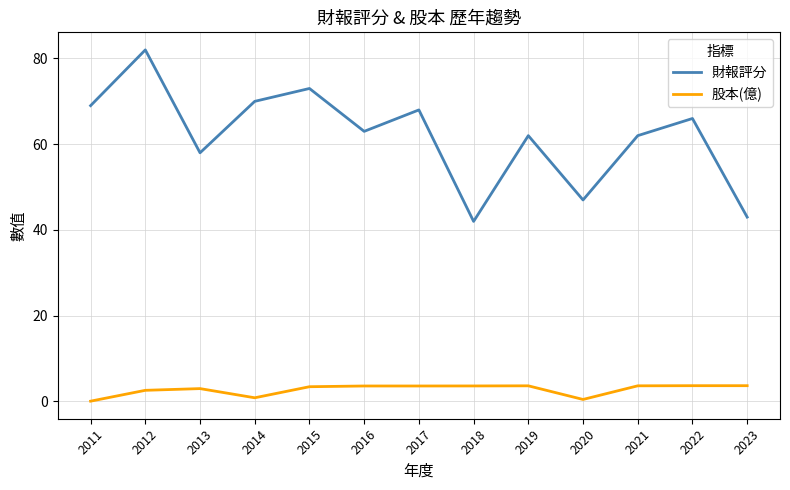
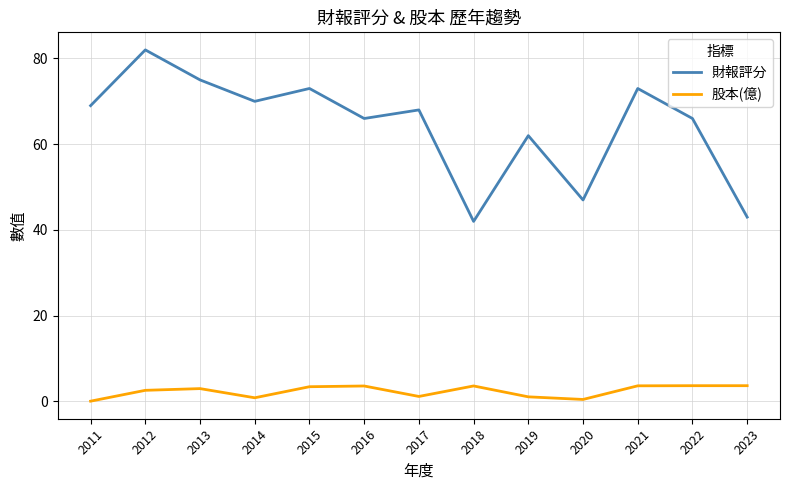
  {
    "財報評分": {
      "2011": 69,
      "2012": 82,
-     "2013": 58,
+     "2013": 75,
      "2014": 70,
      "2015": 73,
-     "2016": 63,
+     "2016": 66,
      "2017": 68,
      "2018": 42,
      "2019": 62,
      "2020": 47,
-     "2021": 62,
+     "2021": 73,
      "2022": 66,
      "2023": 43
    },
    "股本(億)": {
      "2011": 0,
      "2012": 3,
      "2013": 3,
      "2014": 1,
      "2015": 3,
      "2016": 4,
-     "2017": 4,
+     "2017": 1,
      "2018": 4,
-     "2019": 4,
+     "2019": 1,
      "2020": 0,
      "2021": 4,
      "2022": 4,
      "2023": 4
    }
  }
